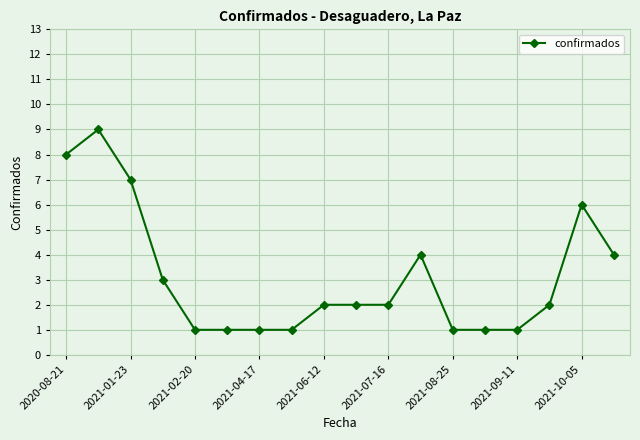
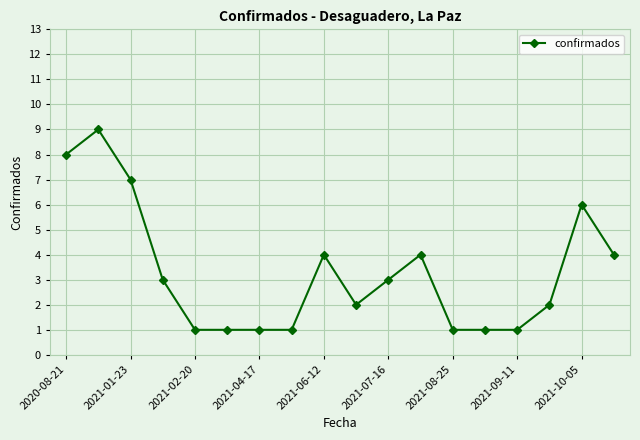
  {
    "2020-08-21": 8,
    "2021-01-23": 7,
    "2021-02-20": 1,
    "2021-04-17": 1,
-   "2021-06-12": 2,
-   "2021-07-16": 2,
+   "2021-06-12": 4,
+   "2021-07-16": 3,
    "2021-08-25": 1,
    "2021-09-11": 1,
    "2021-10-05": 6
  }
